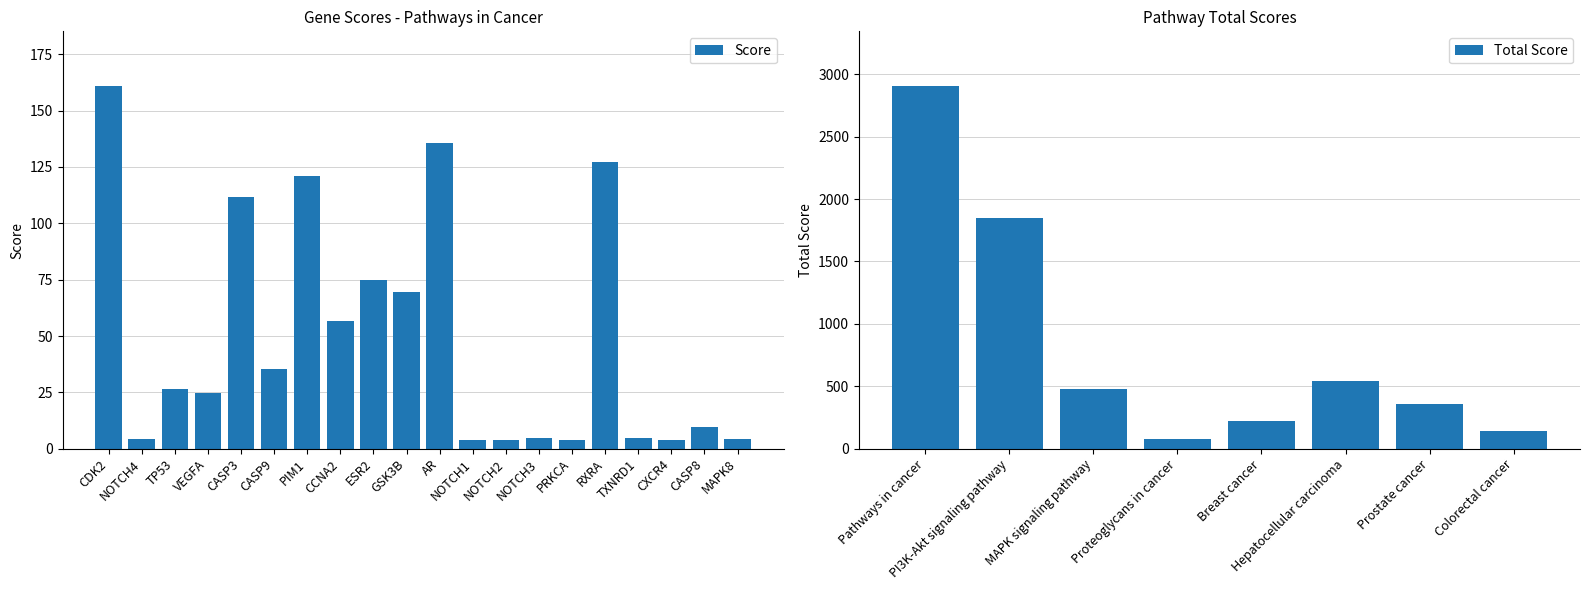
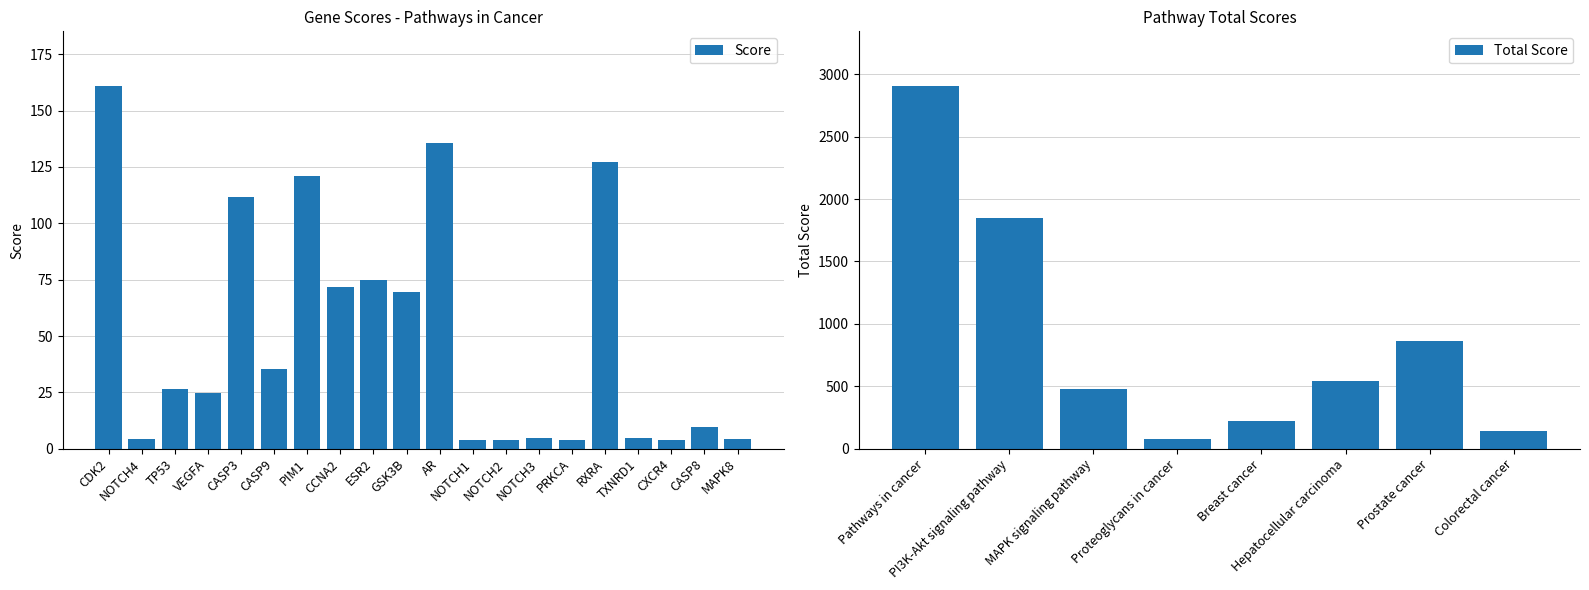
  {
    "Gene Scores - Pathways in Cancer": {
      "CDK2": 161,
      "NOTCH4": 4,
      "TP53": 26,
      "VEGFA": 25,
      "CASP3": 112,
      "CASP9": 35,
      "PIM1": 121,
-     "CCNA2": 57,
+     "CCNA2": 72,
      "ESR2": 75,
      "GSK3B": 70,
      "AR": 136,
      "NOTCH1": 4,
      "NOTCH2": 4,
      "NOTCH3": 5,
      "PRKCA": 4,
      "RXRA": 127,
      "TXNRD1": 5,
      "CXCR4": 4,
      "CASP8": 10,
      "MAPK8": 4
    },
    "Pathway Total Scores": {
      "Pathways in cancer": 2910,
      "PI3K-Akt signaling pathway": 1850,
      "MAPK signaling pathway": 480,
      "Proteoglycans in cancer": 80,
      "Breast cancer": 220,
      "Hepatocellular carcinoma": 540,
-     "Prostate cancer": 360,
+     "Prostate cancer": 870,
      "Colorectal cancer": 150
    }
  }
